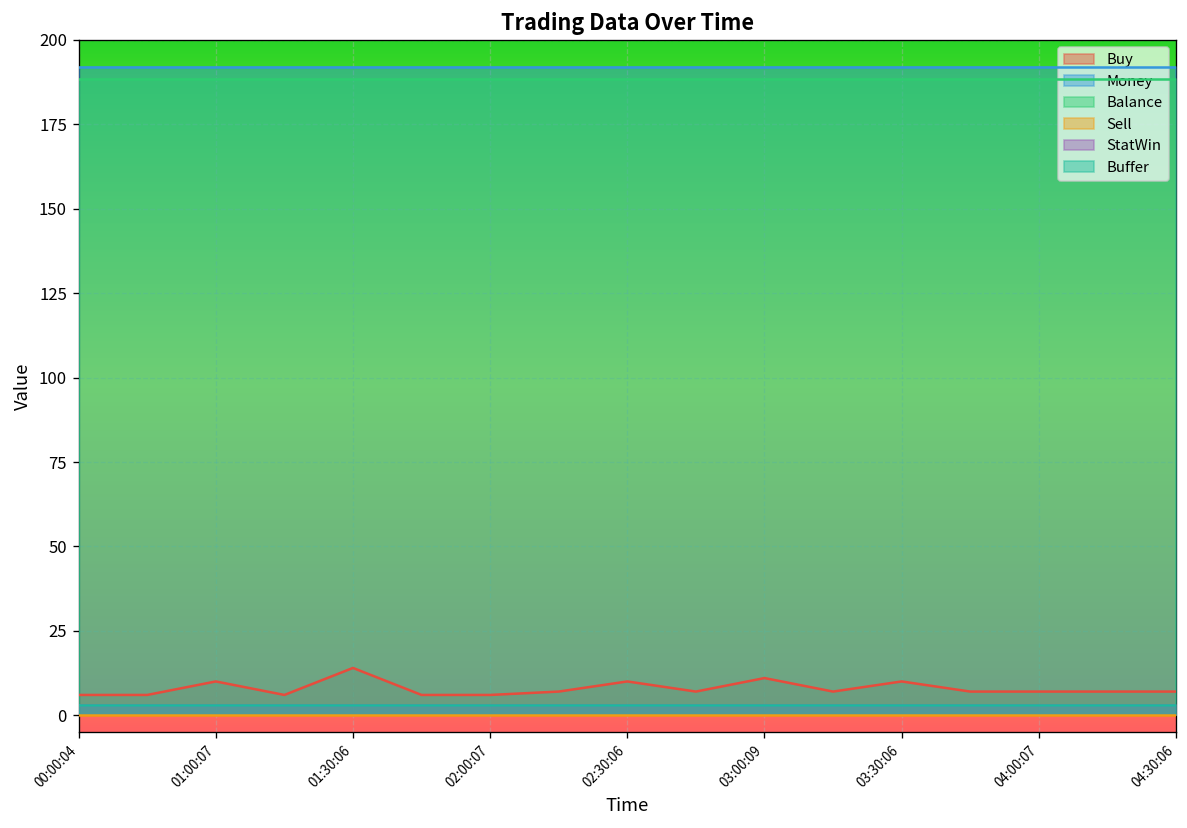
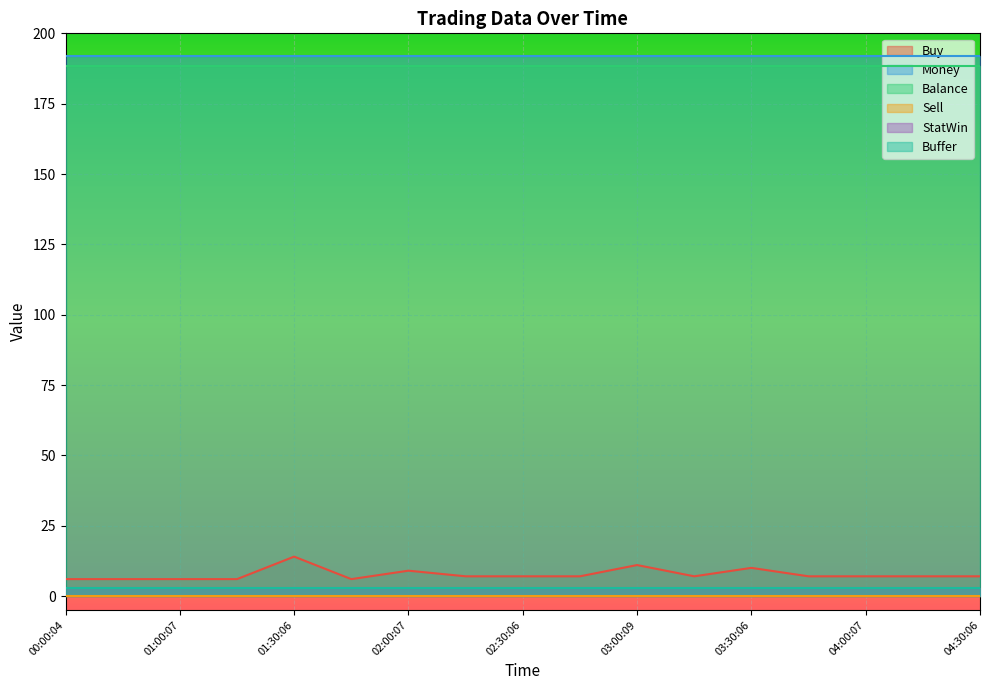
  {
    "Buy": {
      "00:00:04": 6,
-     "01:00:07": 10,
+     "01:00:07": 6,
      "01:30:06": 14,
-     "02:00:07": 6,
-     "02:30:06": 10,
+     "02:00:07": 9,
+     "02:30:06": 7,
      "03:00:09": 11,
      "03:30:06": 10,
      "04:00:07": 7,
      "04:30:06": 7
    },
    "Sell": {
      "00:00:04": 0,
      "01:00:07": 0,
      "01:30:06": 0,
      "02:00:07": 0,
      "02:30:06": 0,
      "03:00:09": 0,
      "03:30:06": 0,
      "04:00:07": 0,
      "04:30:06": 0
    }
  }
